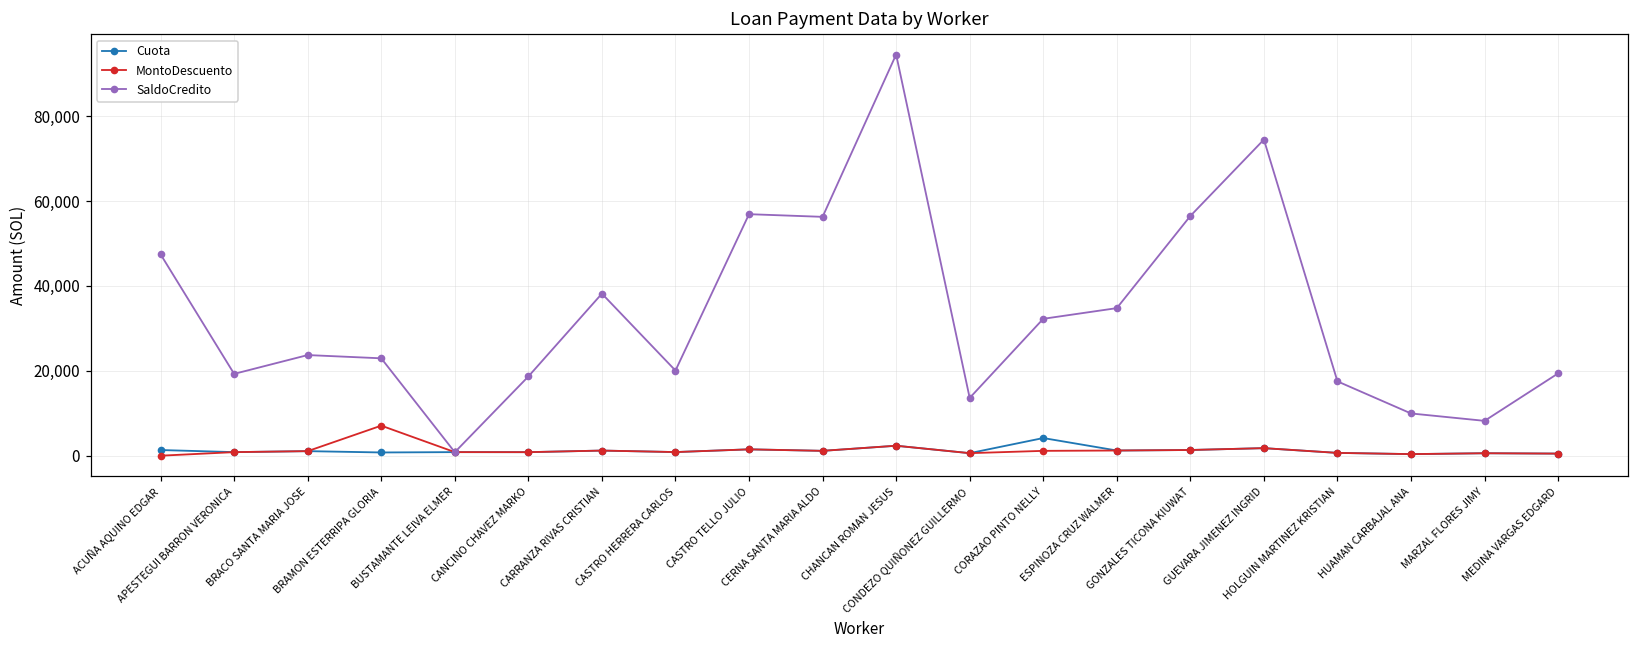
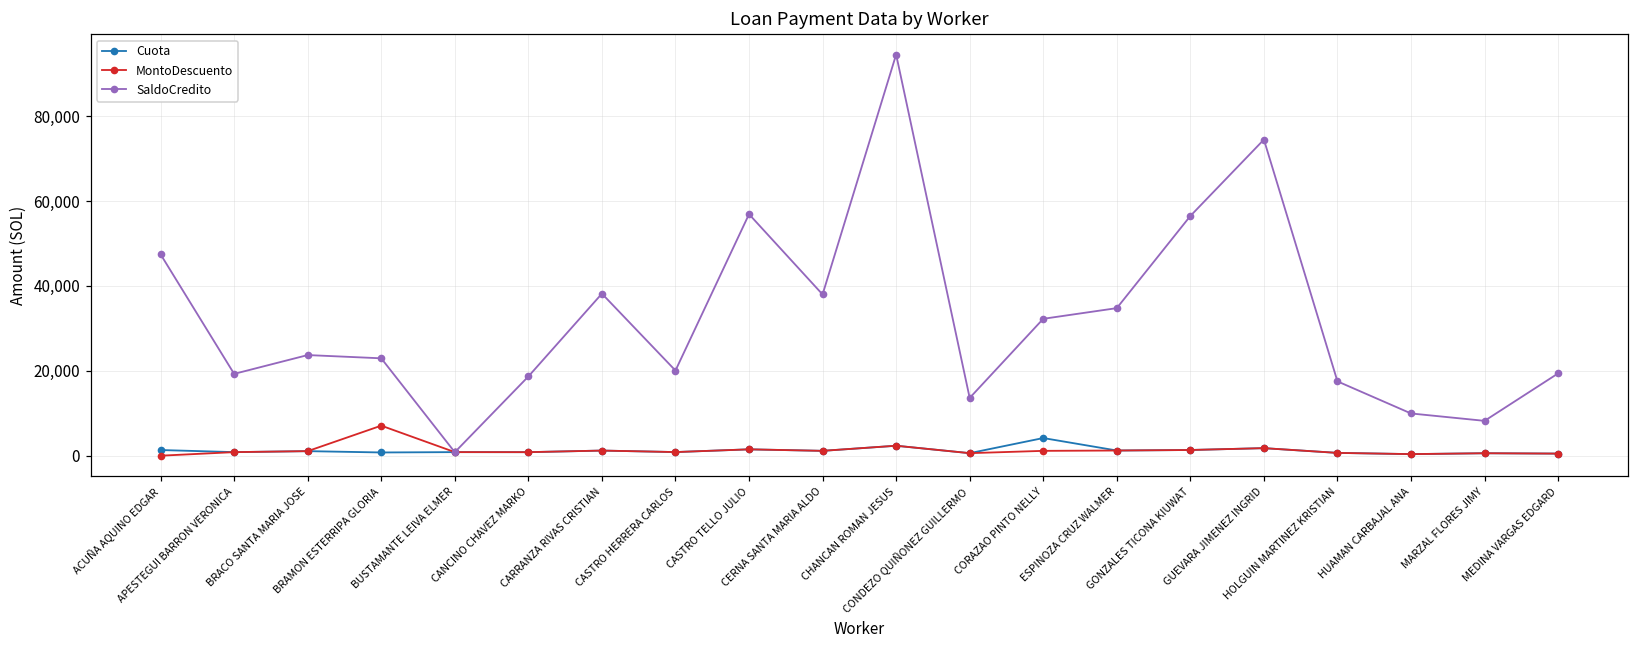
  {
    "Cuota": {
      "ACUÑA AQUINO EDGAR": "1,000",
      "BRAMON ESTERRIPA GLORIA": "1,000",
      "CORAZAO PINTO NELLY": "4,000"
    },
    "MontoDescuento": {
      "ACUÑA AQUINO EDGAR": "0",
      "BRAMON ESTERRIPA GLORIA": "7,000",
      "CORAZAO PINTO NELLY": "1,000"
    },
    "SaldoCredito": {
      "ACUÑA AQUINO EDGAR": "47,000",
      "APESTEGUI BARRON VERONICA": "19,000",
      "BRACO SANTA MARIA JOSE": "24,000",
      "BRAMON ESTERRIPA GLORIA": "23,000",
      "CANCINO CHAVEZ MARKO": "19,000",
      "CARRANZA RIVAS CRISTIAN": "38,000",
      "CASTRO HERRERA CARLOS": "20,000",
      "CASTRO TELLO JULIO": "57,000",
-     "CERNA SANTA MARIA ALDO": "56,000",
+     "CERNA SANTA MARIA ALDO": "38,000",
      "CHANCAN ROMAN JESUS": "95,000",
      "CONDEZO QUIÑONEZ GUILLERMO": "14,000",
      "CORAZAO PINTO NELLY": "32,000",
      "ESPINOZA CRUZ WALMER": "35,000",
      "GONZALES TICONA KIUWAT": "56,000",
      "GUEVARA JIMENEZ INGRID": "74,000",
      "HOLGUIN MARTINEZ KRISTIAN": "18,000",
      "HUAMAN CARBAJAL ANA": "10,000",
      "MARZAL FLORES JIMY": "8,000",
      "MEDINA VARGAS EDGARD": "19,000"
    }
  }
